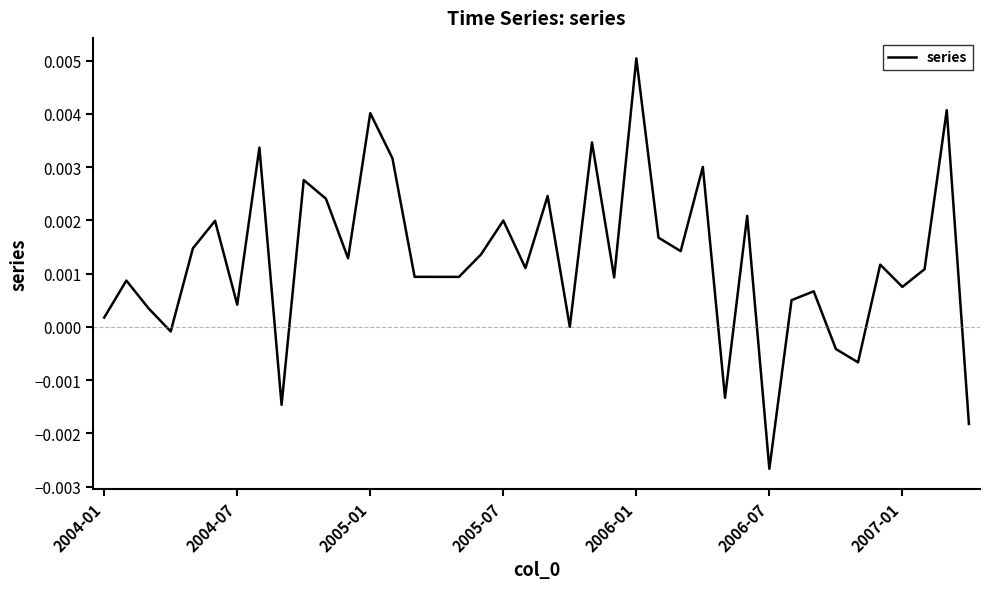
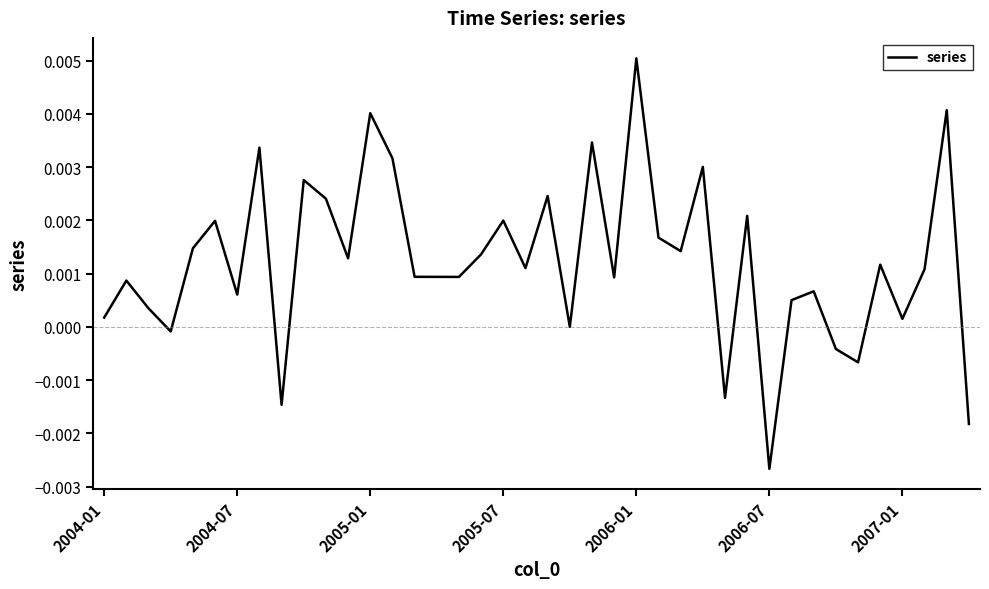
  {
    "2004-01": 0.0002,
-   "2004-07": 0.0004,
+   "2004-07": 0.0006,
    "2005-01": 0.0040,
    "2005-07": 0.0020,
    "2006-01": 0.0050,
    "2006-07": -0.0027,
-   "2007-01": 0.0007
+   "2007-01": 0.0001
  }
